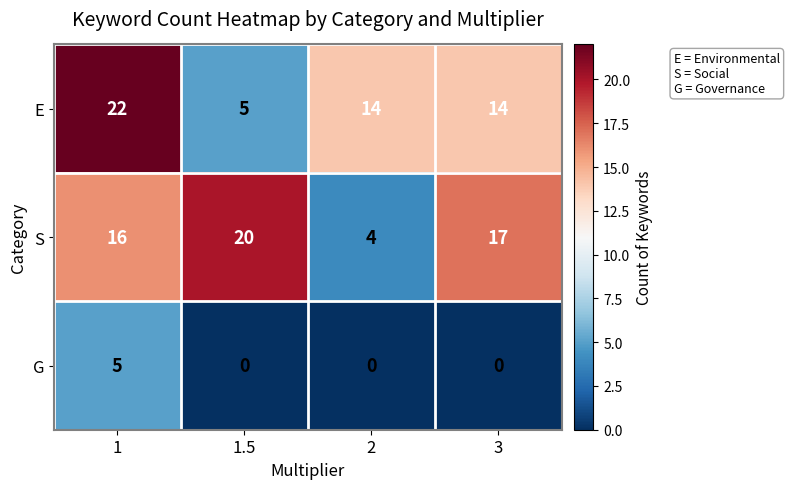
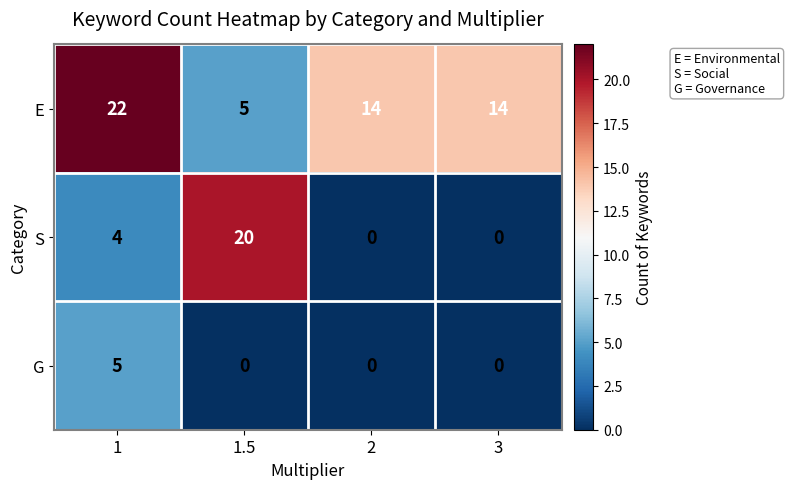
  {
    "E": {
      "1": 22,
      "1.5": 5,
      "2": 14,
      "3": 14
    },
    "S": {
-     "1": 16,
+     "1": 4,
      "1.5": 20,
-     "2": 4,
-     "3": 17
+     "2": 0,
+     "3": 0
    },
    "G": {
      "1": 5,
      "1.5": 0,
      "2": 0,
      "3": 0
    }
  }
